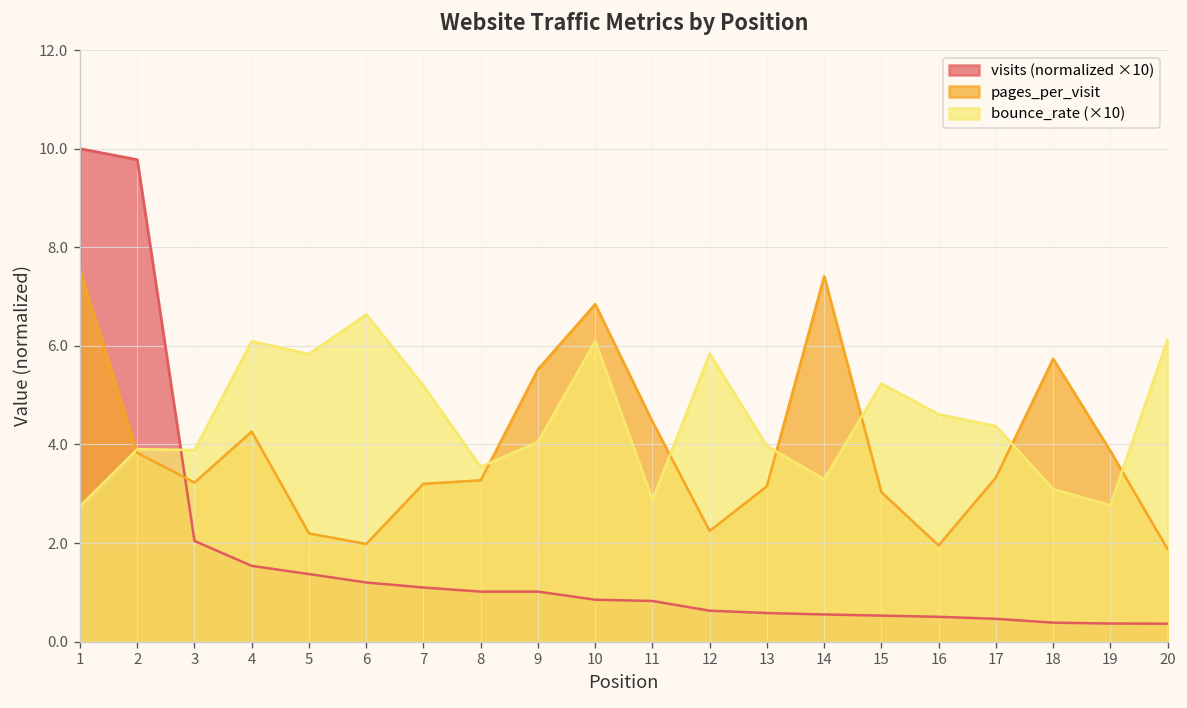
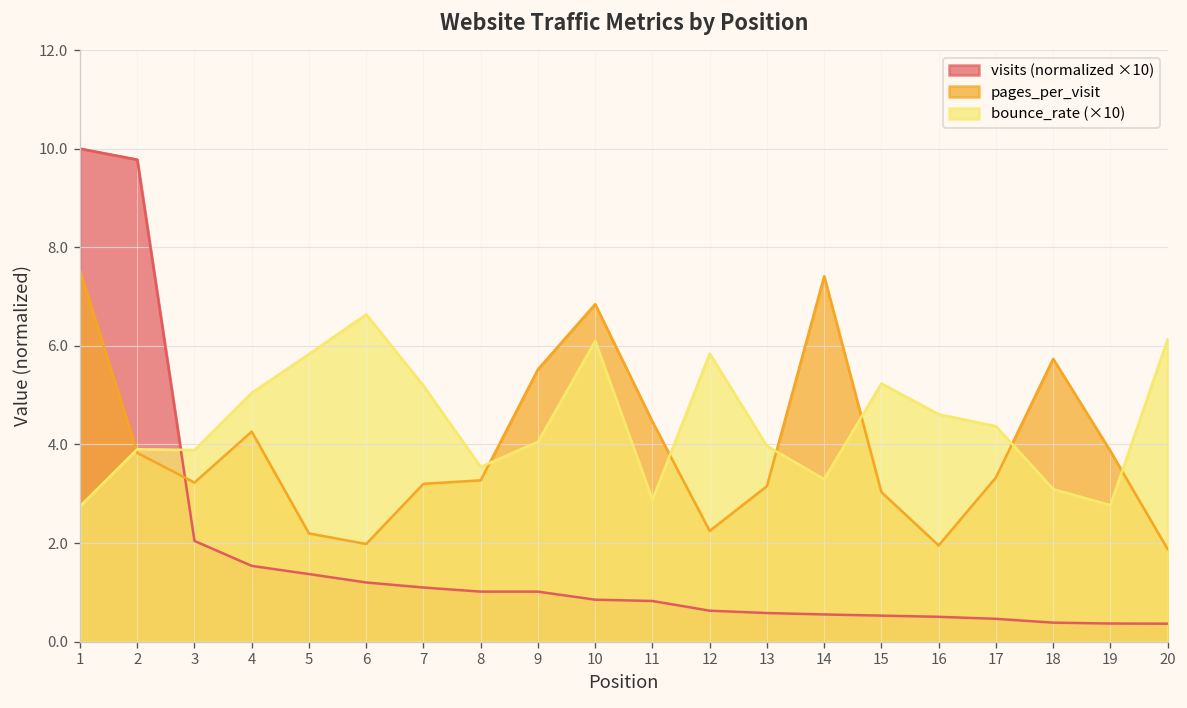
  {
    "visits (normalized ×10)": {
      "1": 10.0,
      "2": 9.8,
      "3": 2.0,
      "4": 1.5,
      "5": 1.4,
      "6": 1.2,
      "7": 1.1,
      "8": 1.0,
      "9": 1.0,
      "10": 0.9,
      "11": 0.8,
      "12": 0.6,
      "13": 0.6,
      "14": 0.6,
      "15": 0.5,
      "16": 0.5,
      "17": 0.5,
      "18": 0.4,
      "19": 0.4,
      "20": 0.4
    },
    "pages_per_visit": {
      "1": 7.5,
      "2": 3.8,
      "3": 3.2,
      "4": 4.3,
      "5": 2.2,
      "6": 2.0,
      "7": 3.2,
      "8": 3.3,
      "9": 5.5,
      "10": 6.8,
      "11": 4.5,
      "12": 2.2,
      "13": 3.2,
      "14": 7.4,
      "15": 3.0,
      "16": 2.0,
      "17": 3.3,
      "18": 5.7,
      "19": 3.9,
      "20": 1.9
    },
    "bounce_rate (×10)": {
      "1": 2.7,
      "2": 3.9,
      "3": 3.9,
-     "4": 6.1,
+     "4": 5.0,
      "5": 5.8,
      "6": 6.6,
      "7": 5.2,
      "8": 3.5,
      "9": 4.1,
      "10": 6.1,
      "11": 2.9,
      "12": 5.8,
      "13": 4.0,
      "14": 3.3,
      "15": 5.2,
      "16": 4.6,
      "17": 4.4,
      "18": 3.1,
      "19": 2.8,
      "20": 6.1
    }
  }
